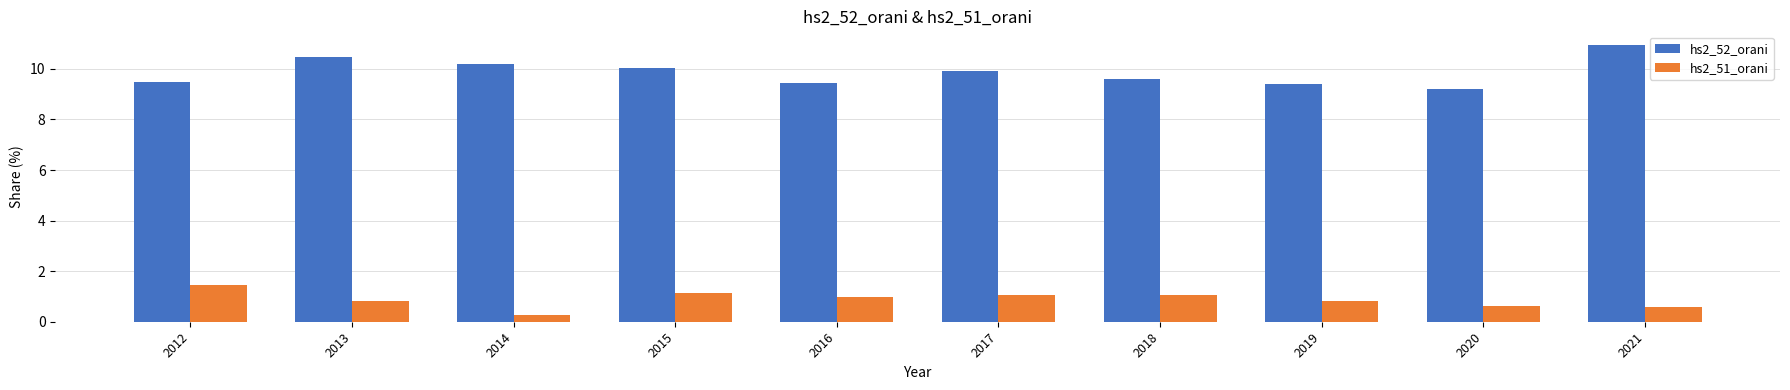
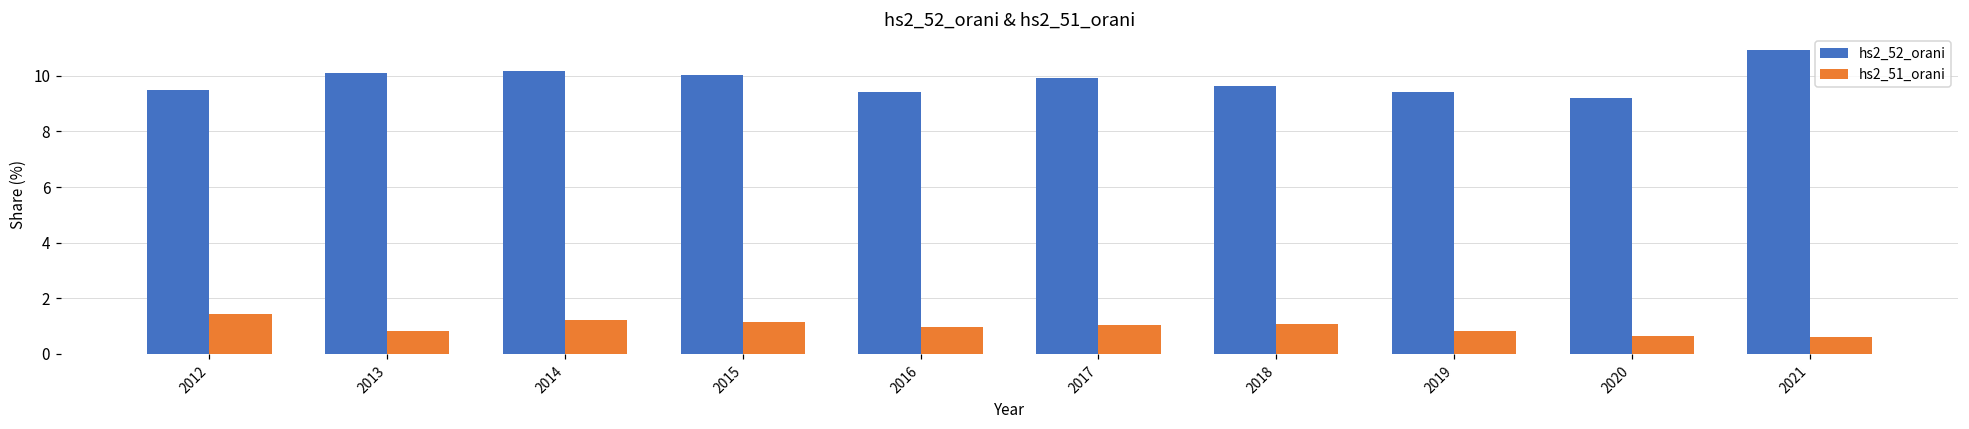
  {
    "hs2_52_orani": {
      "2012": 9.5,
-     "2013": 10.5,
+     "2013": 10.1,
      "2014": 10.2,
      "2015": 10.0,
      "2016": 9.4,
      "2017": 9.9,
      "2018": 9.6,
      "2019": 9.4,
      "2020": 9.2,
      "2021": 10.9
    },
    "hs2_51_orani": {
      "2012": 1.4,
      "2013": 0.8,
-     "2014": 0.3,
+     "2014": 1.2,
      "2015": 1.1,
      "2016": 1.0,
      "2017": 1.0,
      "2018": 1.1,
      "2019": 0.8,
      "2020": 0.6,
      "2021": 0.6
    }
  }
